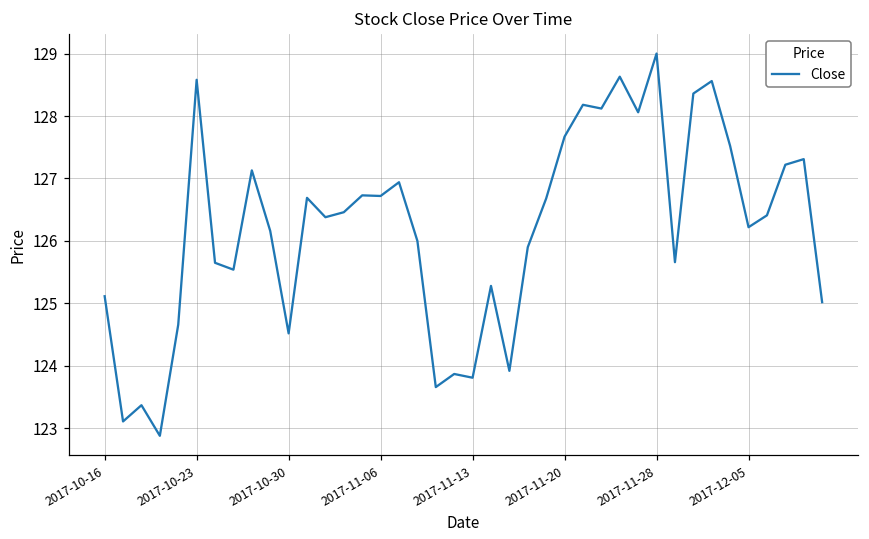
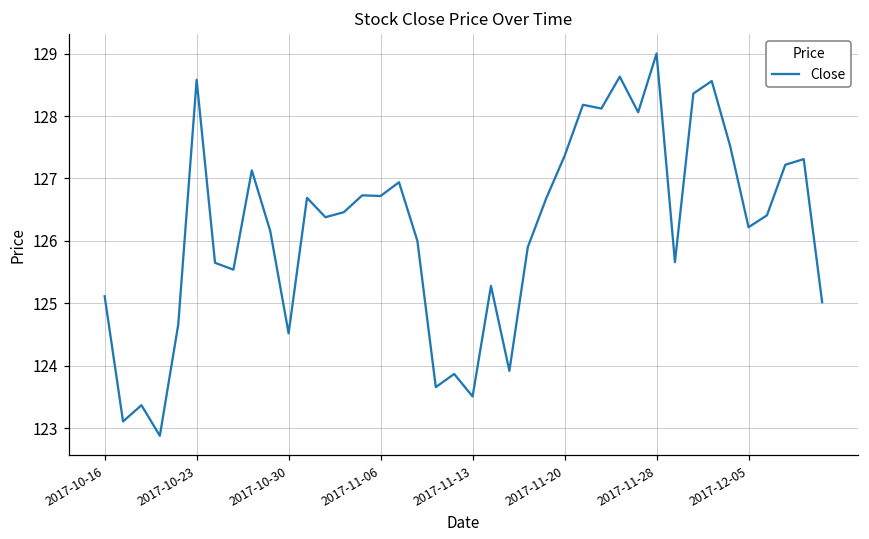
  {
    "2017-10-16": 125.1,
    "2017-10-23": 128.6,
    "2017-10-30": 124.5,
    "2017-11-06": 126.7,
-   "2017-11-13": 123.8,
-   "2017-11-20": 127.7,
+   "2017-11-13": 123.5,
+   "2017-11-20": 127.4,
    "2017-11-28": 129.0,
    "2017-12-05": 126.2
  }
